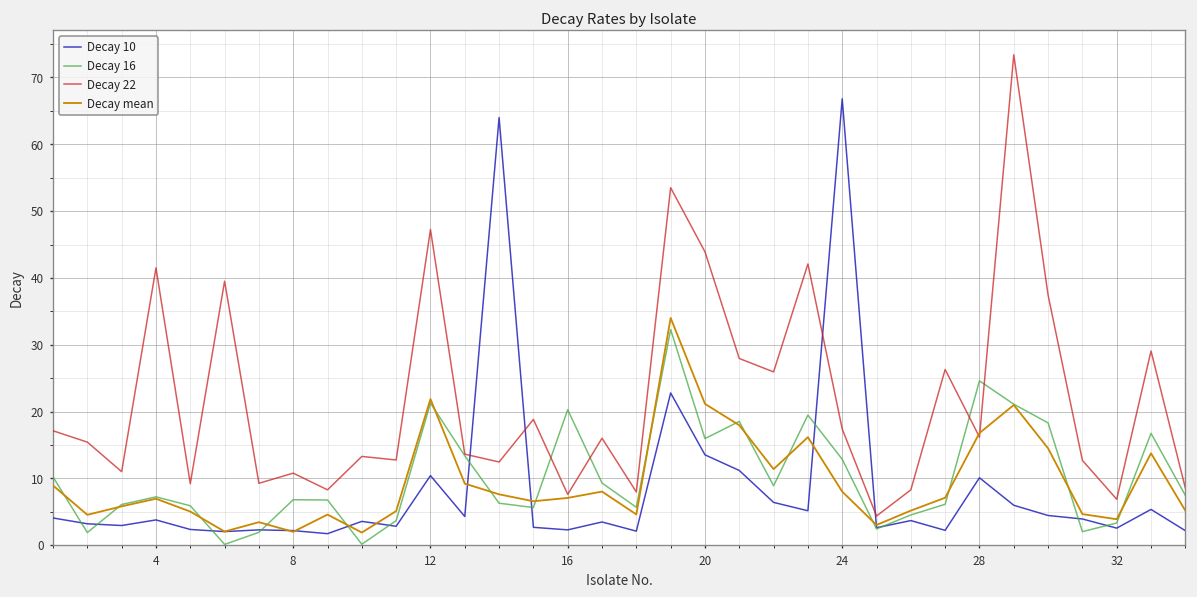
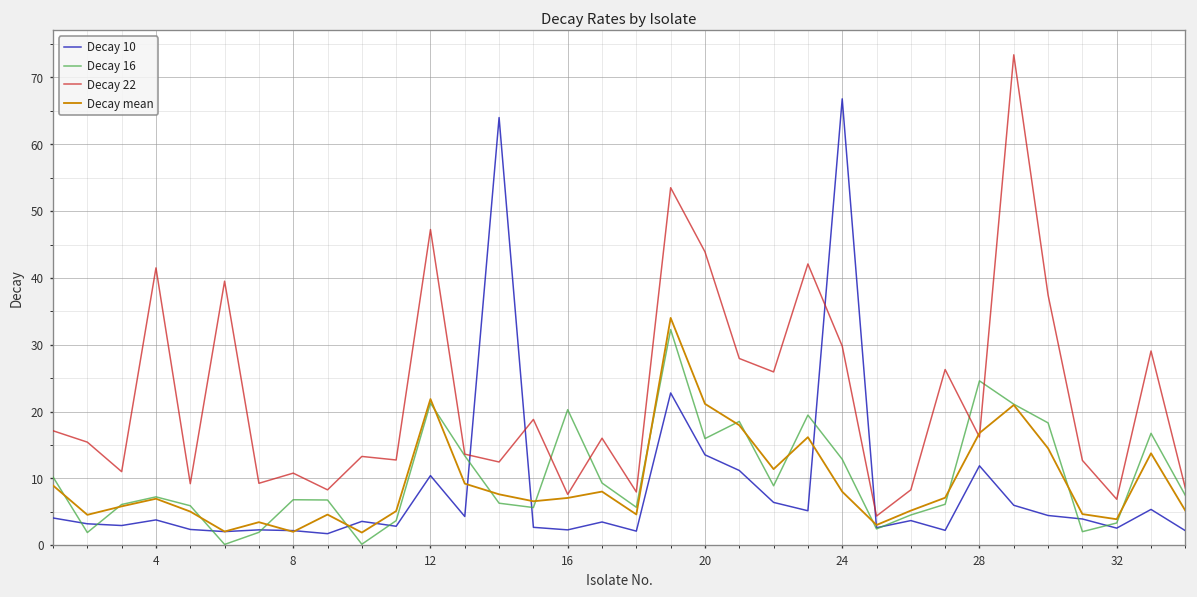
  {
    "Decay 10": {
      "4": 4,
      "12": 10,
      "16": 2,
      "20": 14,
      "24": 67,
-     "28": 10,
+     "28": 12,
      "32": 3
    },
    "Decay 16": {
      "8": 7,
      "12": 21,
      "16": 20,
      "20": 16,
      "24": 13,
      "28": 25,
      "32": 3
    },
    "Decay 22": {
      "4": 42,
      "8": 11,
      "12": 47,
      "16": 8,
      "20": 44,
-     "24": 17,
+     "24": 30,
      "28": 16,
      "32": 7
    },
    "Decay mean": {
      "12": 22,
      "16": 7,
      "20": 21,
      "24": 8,
      "28": 17,
      "32": 4
    }
  }
